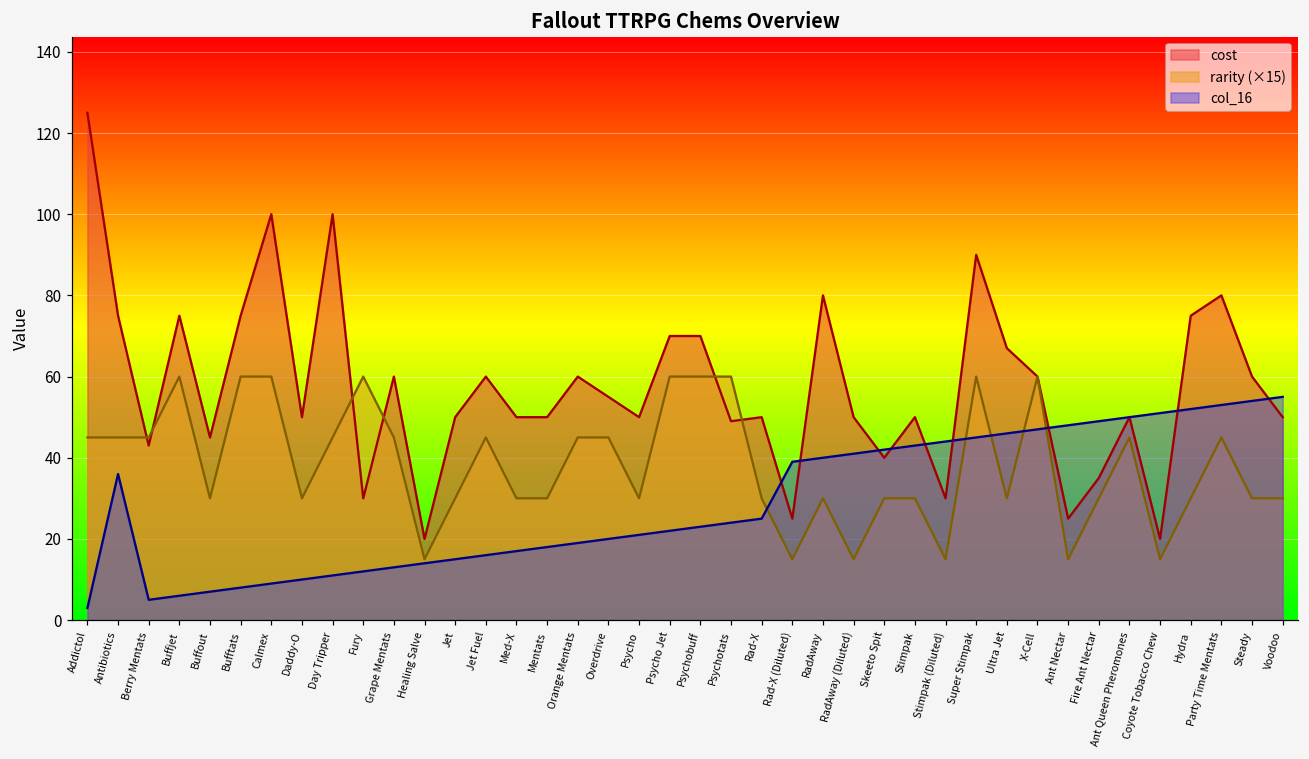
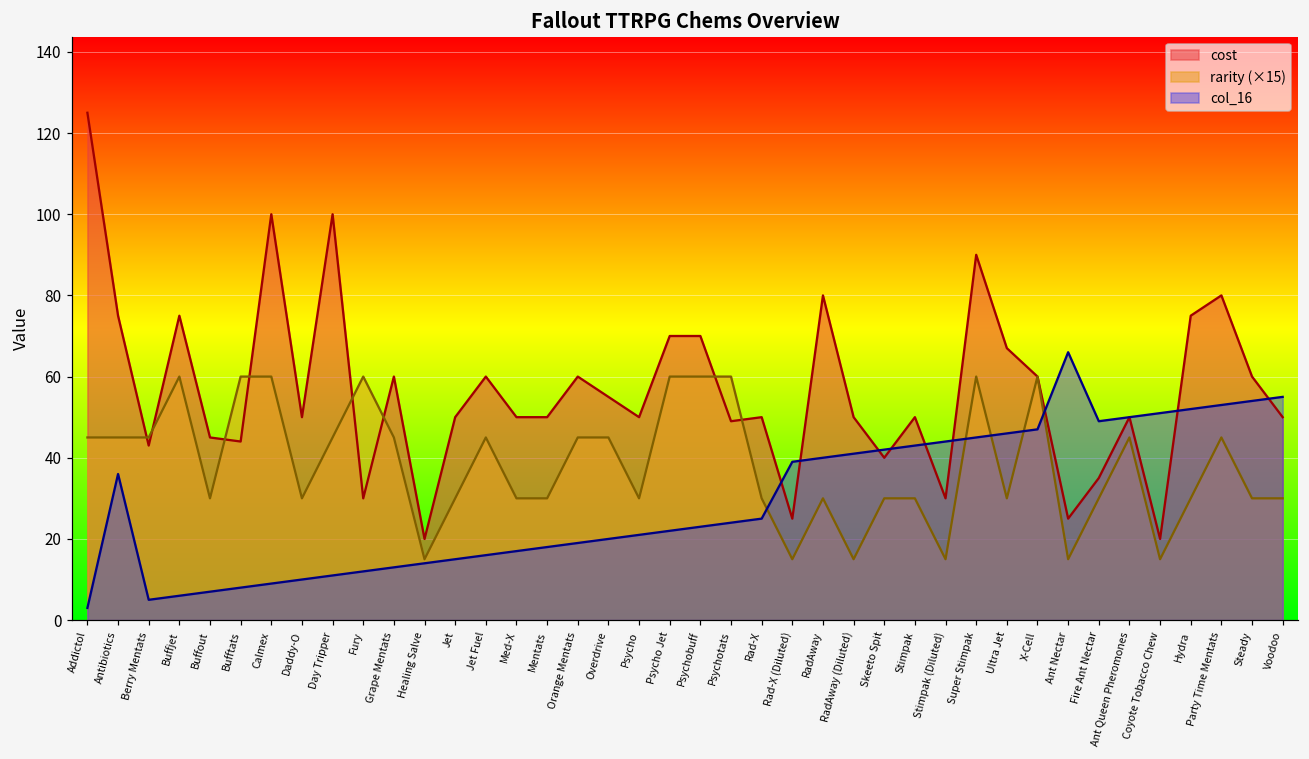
  {
    "cost": {
      "Addictol": 125,
      "Antibiotics": 75,
      "Berry Mentats": 43,
      "Buffjet": 75,
      "Buffout": 45,
-     "Bufftats": 75,
+     "Bufftats": 44,
      "Calmex": 100,
      "Daddy-O": 50,
      "Day Tripper": 100,
      "Fury": 30,
      "Grape Mentats": 60,
      "Healing Salve": 20,
      "Jet": 50,
      "Jet Fuel": 60,
      "Med-X": 50,
      "Mentats": 50,
      "Orange Mentats": 60,
      "Overdrive": 55,
      "Psycho": 50,
      "Psycho Jet": 70,
      "Psychobuff": 70,
      "Psychotats": 49,
      "Rad-X": 50,
      "Rad-X (Diluted)": 25,
      "RadAway": 80,
      "RadAway (Diluted)": 50,
      "Skeeto Spit": 40,
      "Stimpak": 50,
      "Stimpak (Diluted)": 30,
      "Super Stimpak": 90,
      "Ultra Jet": 67,
      "Ant Nectar": 25,
      "Fire Ant Nectar": 35,
      "Coyote Tobacco Chew": 20,
      "Hydra": 75,
      "Party Time Mentats": 80,
      "Steady": 60,
      "Voodoo": 50
    },
    "rarity (×15)": {
      "Addictol": 45,
      "Antibiotics": 45,
      "Berry Mentats": 45,
      "Buffjet": 60,
      "Buffout": 30,
      "Bufftats": 60,
      "Calmex": 60,
      "Daddy-O": 30,
      "Day Tripper": 45,
      "Fury": 60,
      "Grape Mentats": 45,
      "Healing Salve": 15,
      "Jet": 30,
      "Jet Fuel": 45,
      "Med-X": 30,
      "Mentats": 30,
      "Orange Mentats": 45,
      "Overdrive": 45,
      "Psycho": 30,
      "Psycho Jet": 60,
      "Psychobuff": 60,
      "Psychotats": 60,
      "Rad-X": 30,
      "Rad-X (Diluted)": 15,
      "RadAway": 30,
      "RadAway (Diluted)": 15,
      "Skeeto Spit": 30,
      "Stimpak": 30,
      "Stimpak (Diluted)": 15,
      "Super Stimpak": 60,
      "Ultra Jet": 30,
      "Ant Nectar": 15,
      "Fire Ant Nectar": 30,
      "Ant Queen Pheromones": 45,
      "Coyote Tobacco Chew": 15,
      "Hydra": 30,
      "Party Time Mentats": 45,
      "Steady": 30,
      "Voodoo": 30
    },
    "col_16": {
      "Addictol": 3,
      "Antibiotics": 36,
      "Berry Mentats": 5,
      "Buffjet": 6,
      "Buffout": 7,
      "Bufftats": 8,
      "Calmex": 9,
      "Daddy-O": 10,
      "Day Tripper": 11,
      "Fury": 12,
      "Grape Mentats": 13,
      "Healing Salve": 14,
      "Jet": 15,
      "Jet Fuel": 16,
      "Med-X": 17,
      "Mentats": 18,
      "Orange Mentats": 19,
      "Overdrive": 20,
      "Psycho": 21,
      "Psycho Jet": 22,
      "Psychobuff": 23,
      "Psychotats": 24,
      "Rad-X": 25,
      "Rad-X (Diluted)": 39,
      "RadAway": 40,
      "RadAway (Diluted)": 41,
      "Skeeto Spit": 42,
      "Stimpak": 43,
      "Stimpak (Diluted)": 44,
      "Super Stimpak": 45,
      "Ultra Jet": 46,
      "X-Cell": 47,
-     "Ant Nectar": 48,
+     "Ant Nectar": 66,
      "Fire Ant Nectar": 49,
      "Coyote Tobacco Chew": 51,
      "Hydra": 52,
      "Party Time Mentats": 53,
      "Steady": 54,
      "Voodoo": 55
    }
  }
